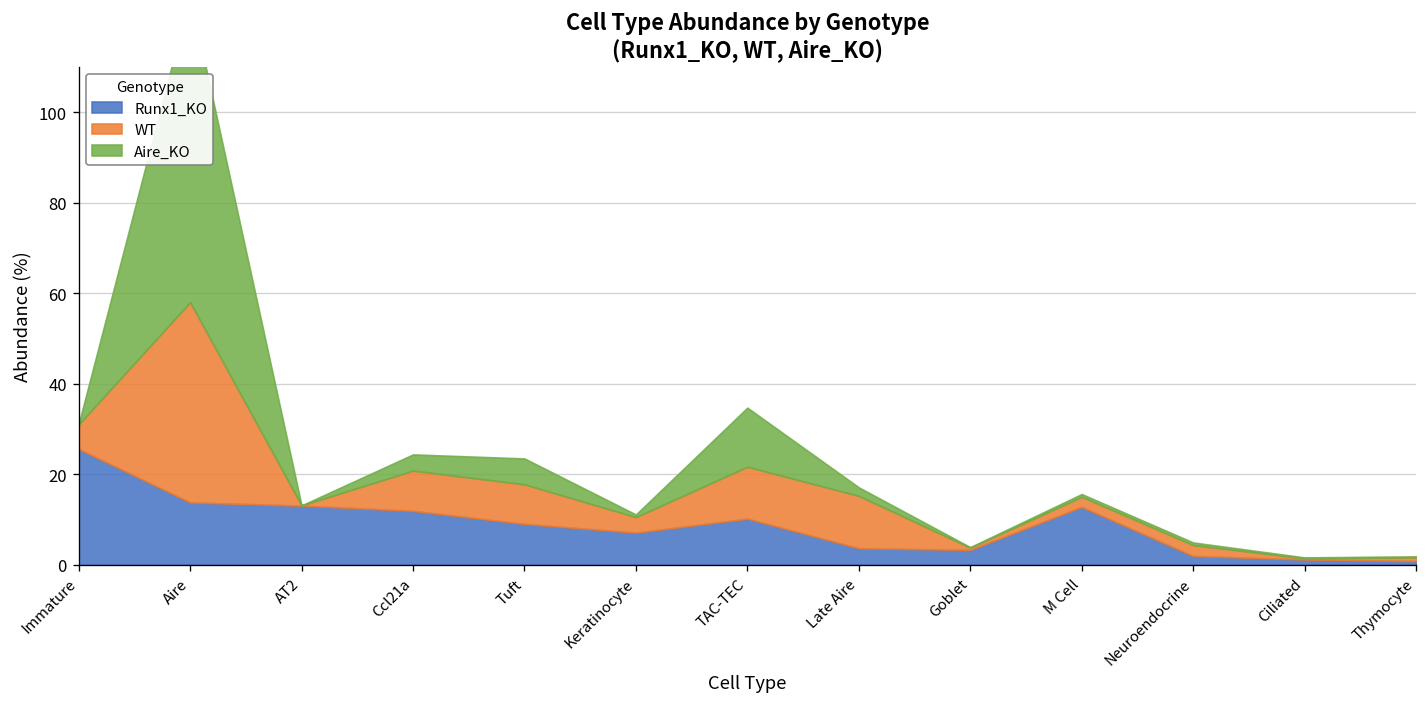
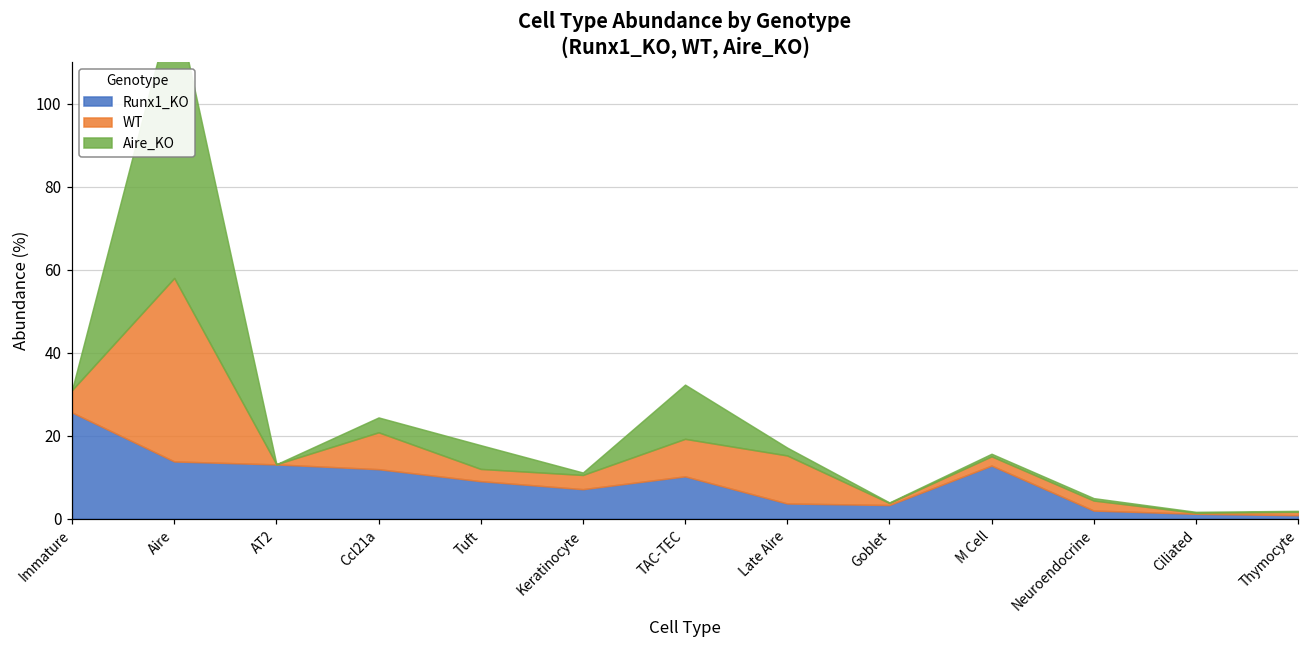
  {
    "Runx1_KO": {
      "Immature": 26,
      "Aire": 14,
      "Ccl21a": 12,
      "Tuft": 9,
      "Keratinocyte": 7,
      "TAC-TEC": 10,
      "Late Aire": 4,
      "M Cell": 13,
      "Neuroendocrine": 2,
      "Thymocyte": 1
    },
    "WT": {
      "Aire": 44,
      "Ccl21a": 9,
-     "Tuft": 9,
-     "TAC-TEC": 11,
+     "Tuft": 3,
+     "TAC-TEC": 9,
      "Late Aire": 12
    },
    "Aire_KO": {
      "Ccl21a": 4,
      "Tuft": 6,
      "TAC-TEC": 13,
      "Late Aire": 2
    }
  }
